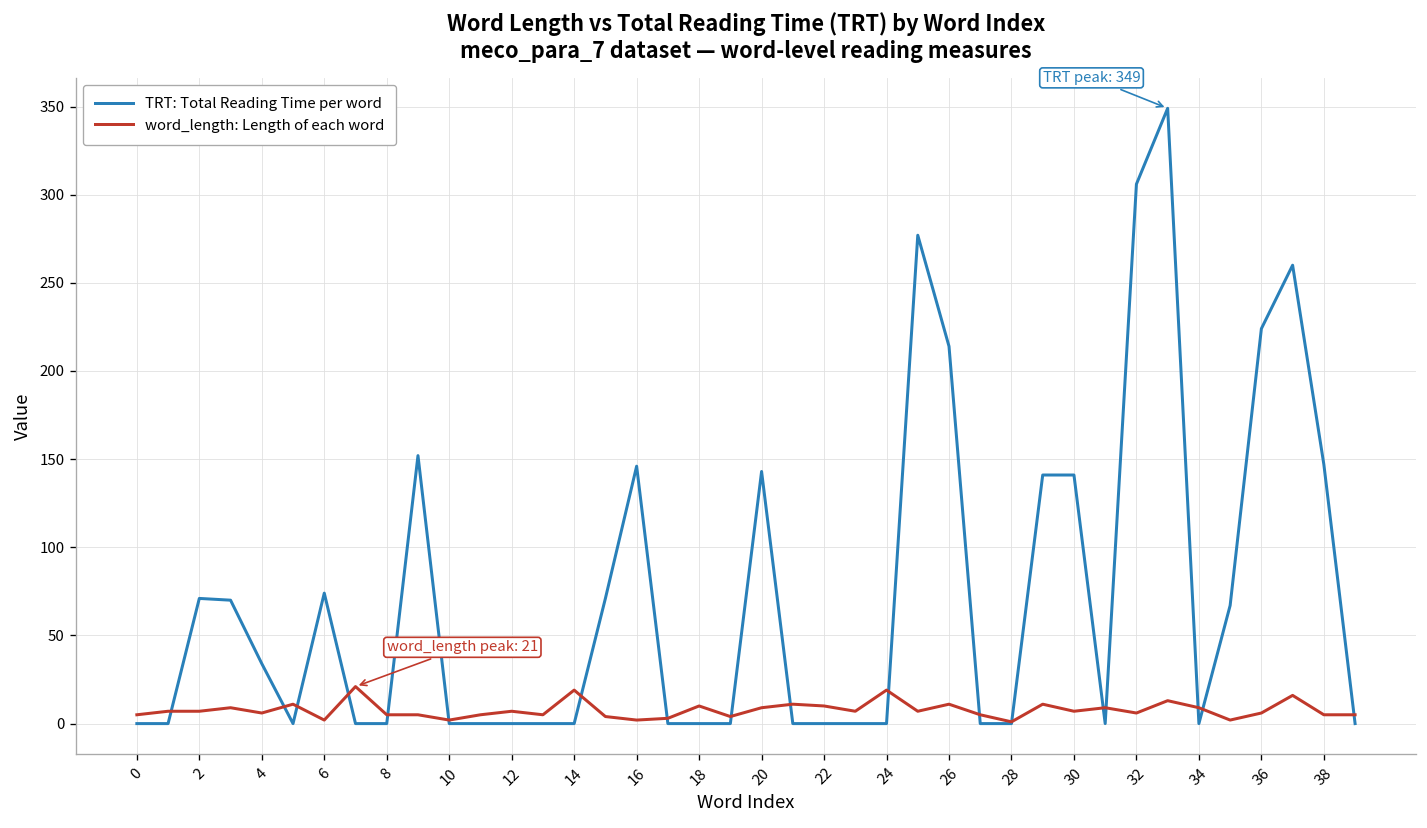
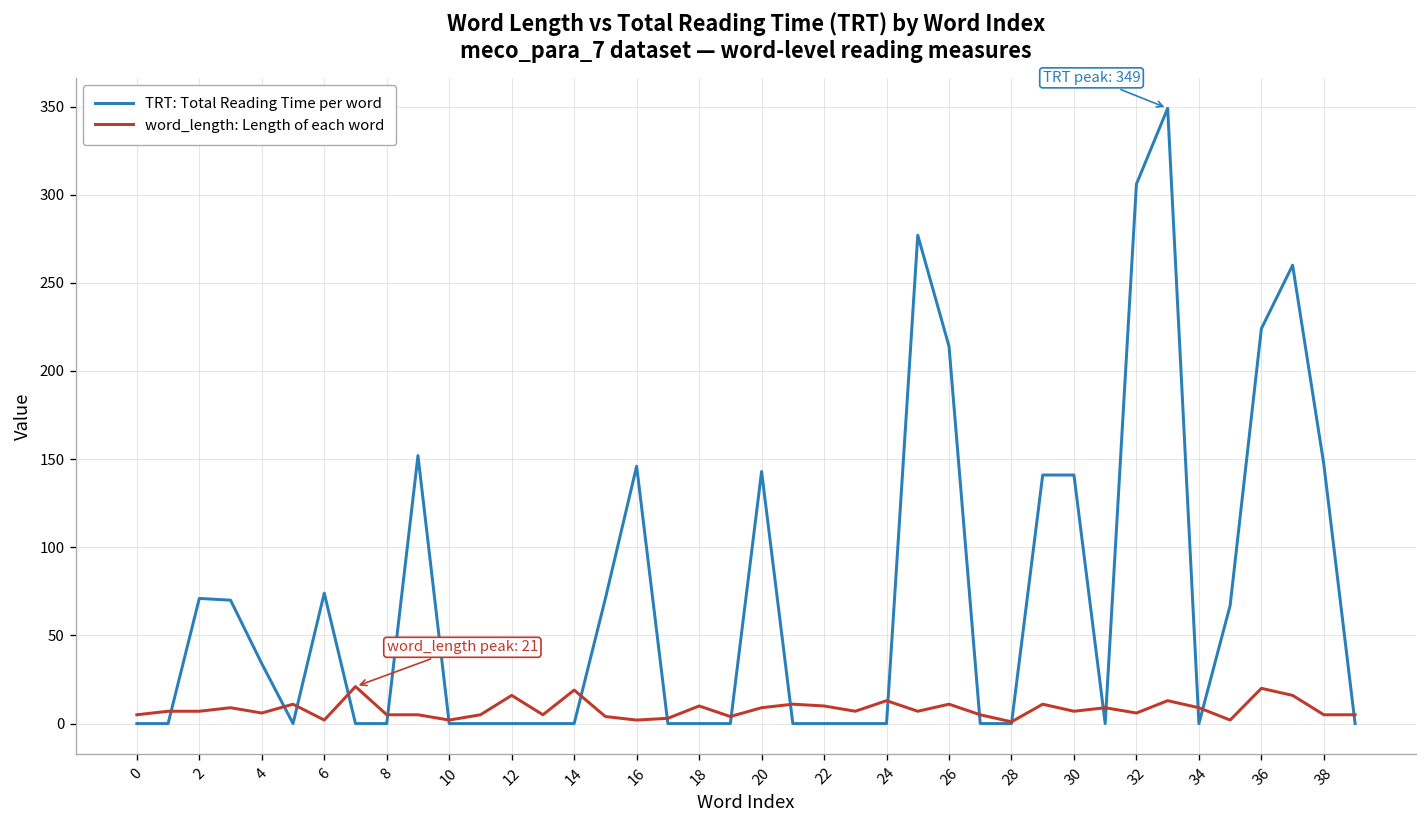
  {
    "TRT: Total Reading Time per word": {
      "0": 0,
      "2": 71,
      "4": 34,
      "6": 74,
      "8": 0,
      "10": 0,
      "12": 0,
      "14": 0,
      "16": 146,
      "18": 0,
      "20": 143,
      "22": 0,
      "24": 0,
      "26": 214,
      "30": 141,
      "32": 306,
      "34": 0,
      "36": 224,
      "38": 147
    },
    "word_length: Length of each word": {
      "0": 5,
      "2": 7,
      "4": 6,
      "6": 2,
      "8": 5,
      "10": 2,
-     "12": 7,
+     "12": 16,
      "14": 19,
      "16": 2,
      "18": 10,
      "20": 9,
      "22": 10,
-     "24": 19,
+     "24": 13,
      "26": 11,
      "30": 7,
      "32": 6,
      "34": 9,
-     "36": 6,
+     "36": 20,
      "38": 5
    }
  }
